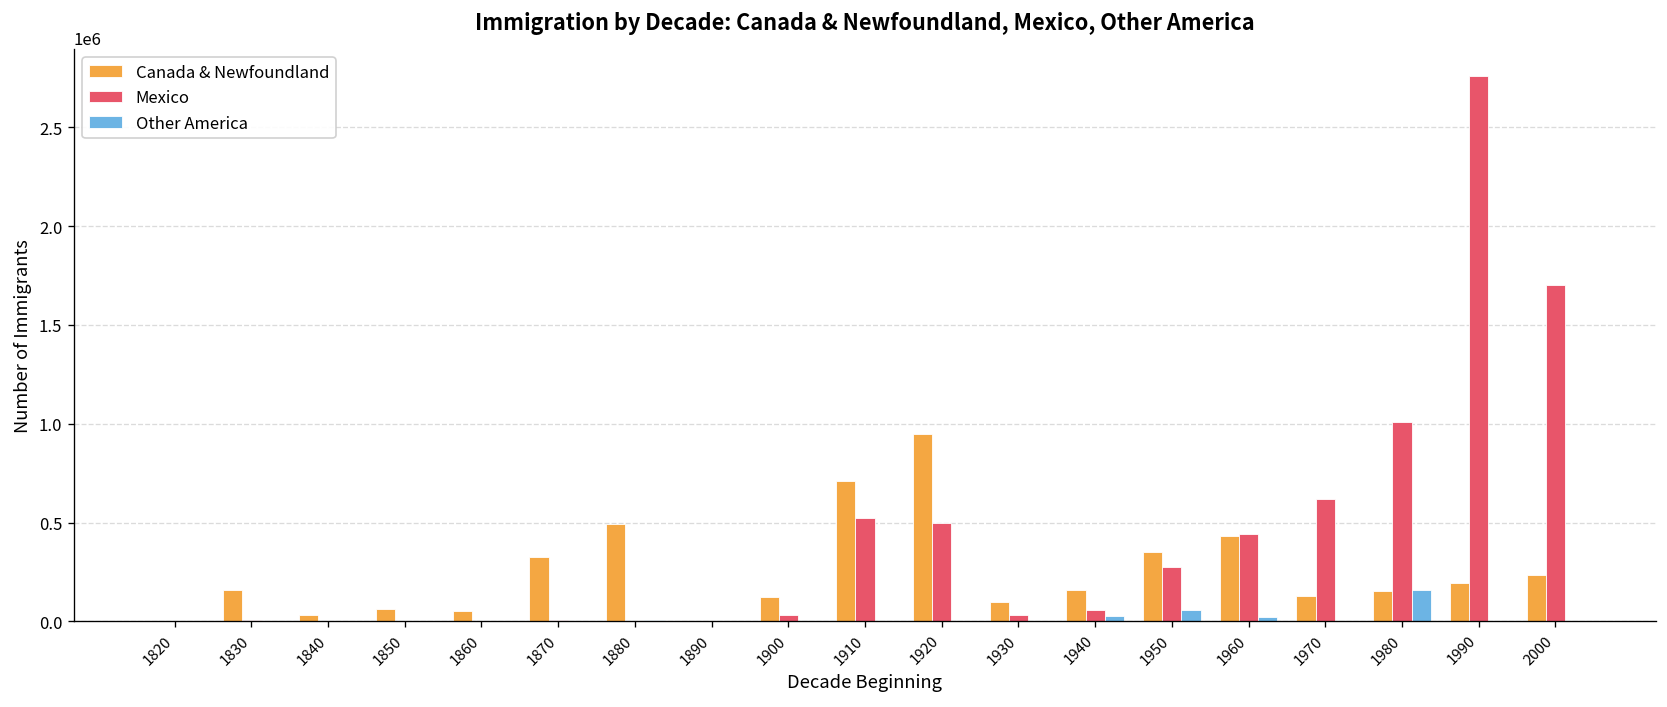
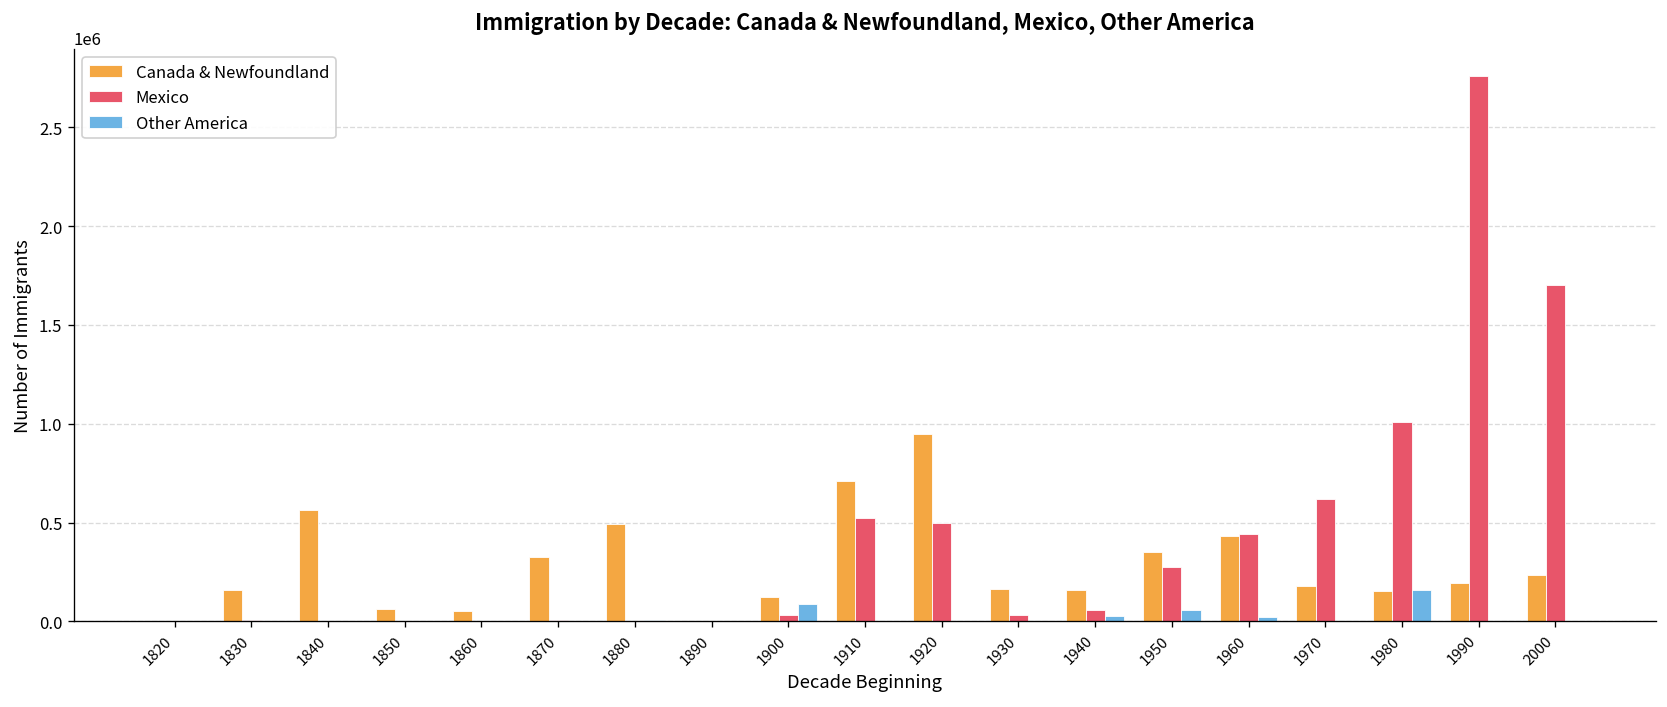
  {
    "Canada & Newfoundland": {
      "1830": 160000,
-     "1840": 30000,
+     "1840": 570000,
      "1850": 60000,
      "1860": 50000,
      "1870": 320000,
      "1880": 490000,
      "1900": 120000,
      "1910": 710000,
      "1920": 950000,
-     "1930": 100000,
+     "1930": 160000,
      "1940": 160000,
      "1950": 350000,
      "1960": 430000,
-     "1970": 130000,
+     "1970": 180000,
      "1980": 160000,
      "1990": 190000,
      "2000": 240000
    },
    "Mexico": {
      "1900": 30000,
      "1910": 520000,
      "1920": 500000,
      "1930": 30000,
      "1940": 60000,
      "1950": 270000,
      "1960": 440000,
      "1970": 620000,
      "1980": 1010000,
      "1990": 2760000,
      "2000": 1700000
    },
    "Other America": {
-     "1900": 0,
+     "1900": 90000,
      "1910": 0,
      "1940": 30000,
      "1950": 60000,
      "1960": 20000,
      "1980": 160000
    }
  }
